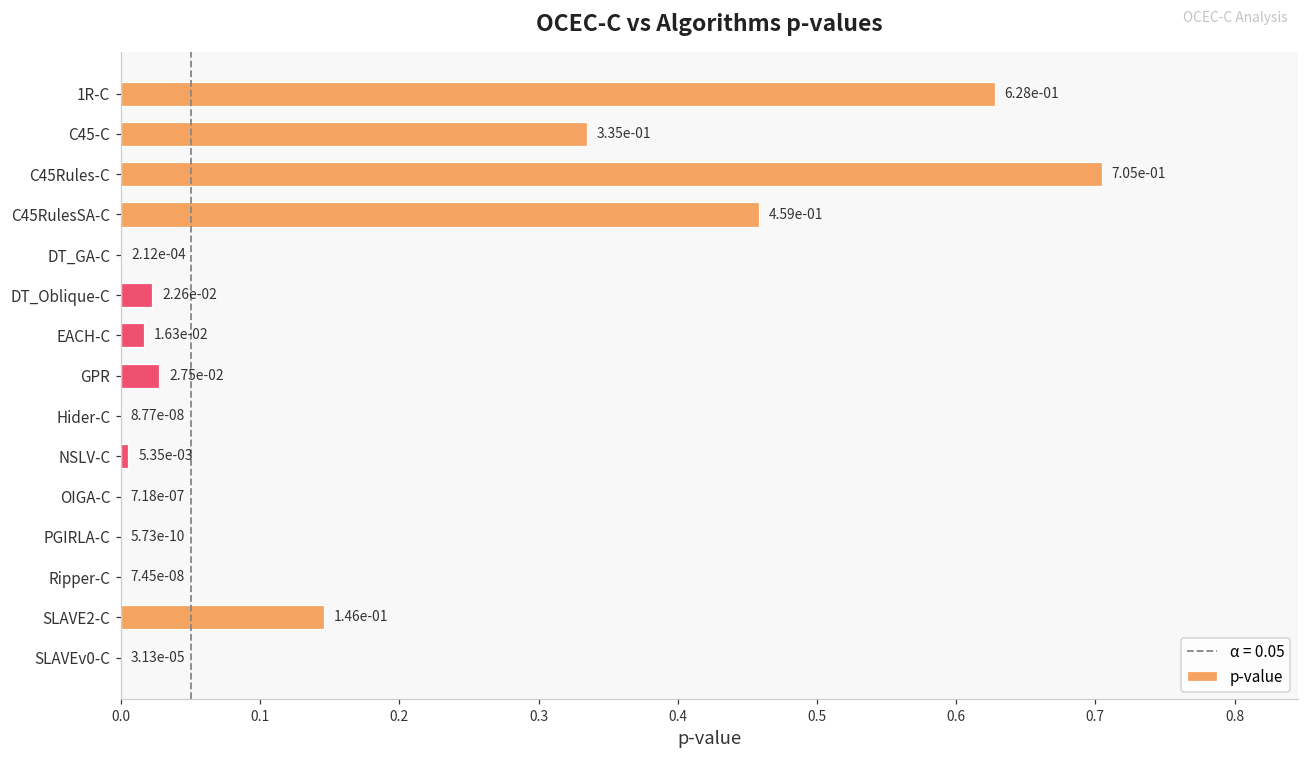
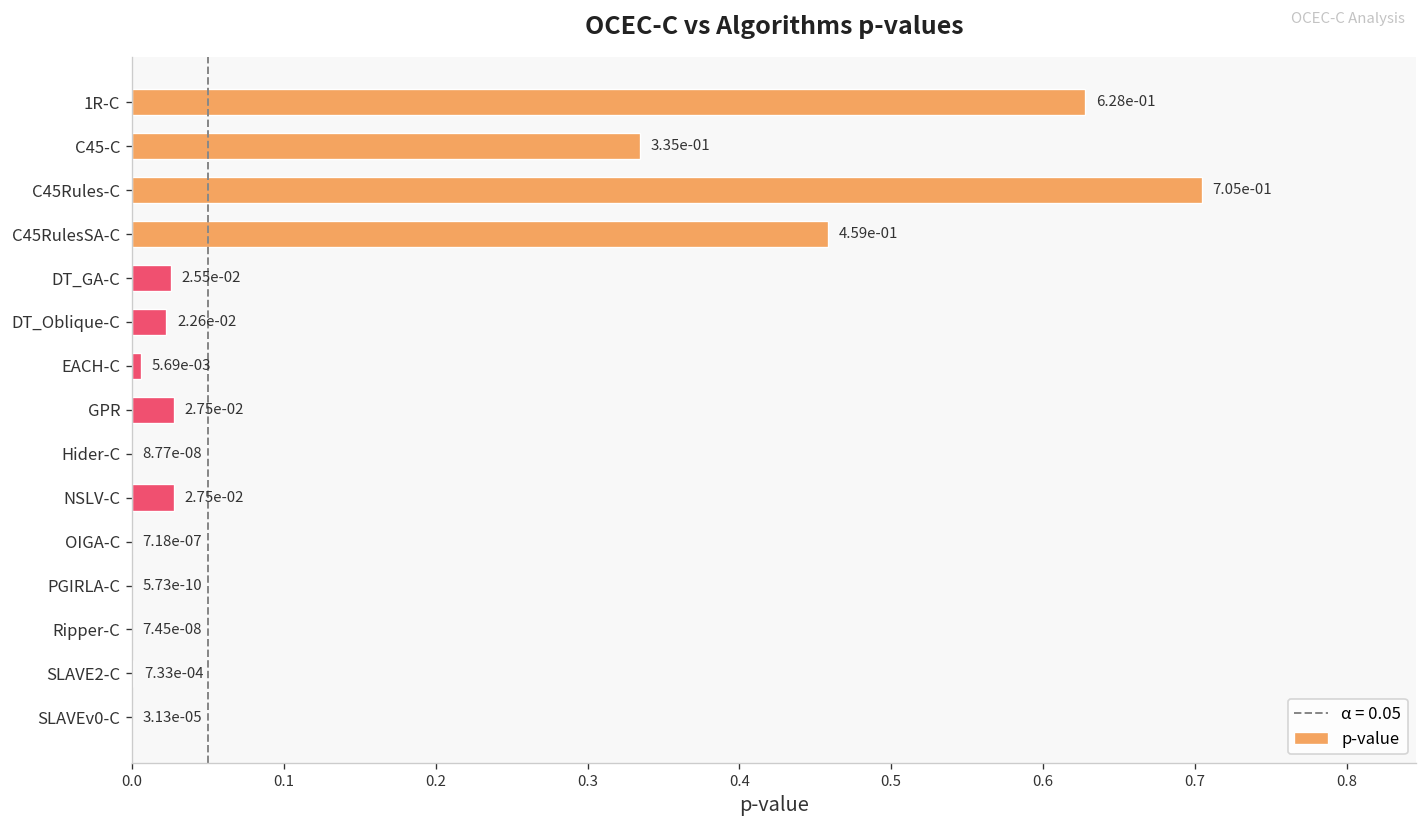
  {
    "1R-C": "6.28e-01",
    "C45-C": "3.35e-01",
    "C45Rules-C": "7.05e-01",
    "C45RulesSA-C": "4.59e-01",
-   "DT_GA-C": "2.12e-04",
+   "DT_GA-C": "2.55e-02",
    "DT_Oblique-C": "2.26e-02",
-   "EACH-C": "1.63e-02",
+   "EACH-C": "5.69e-03",
    "GPR": "2.75e-02",
    "Hider-C": "8.77e-08",
-   "NSLV-C": "5.35e-03",
+   "NSLV-C": "2.75e-02",
    "OIGA-C": "7.18e-07",
    "PGIRLA-C": "5.73e-10",
    "Ripper-C": "7.45e-08",
-   "SLAVE2-C": "1.46e-01",
+   "SLAVE2-C": "7.33e-04",
    "SLAVEv0-C": "3.13e-05"
  }
